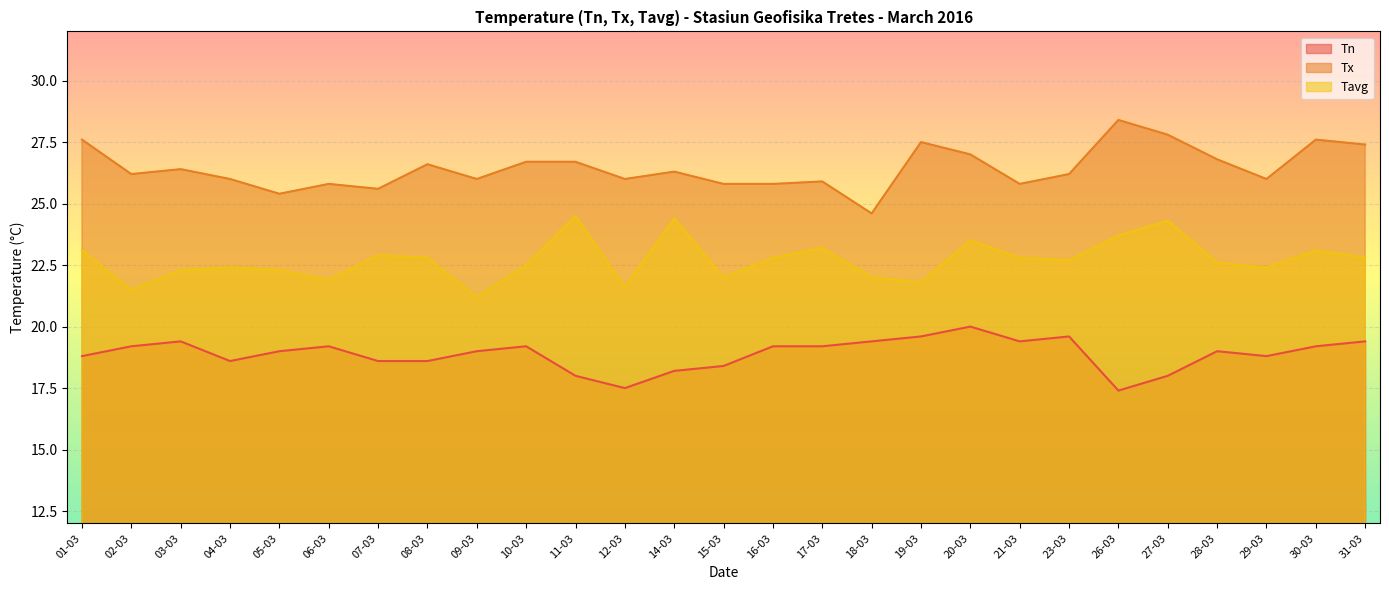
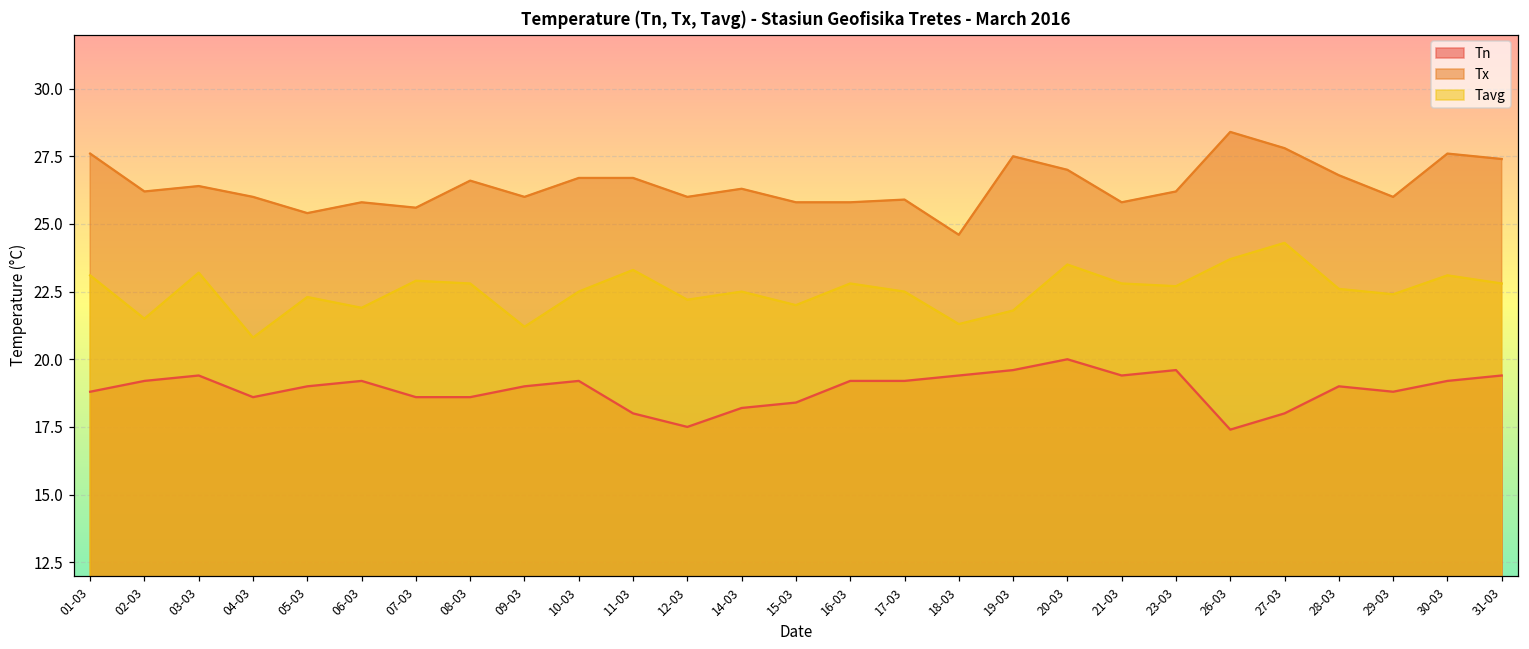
  {
    "Tavg": {
      "01-03": 23.1,
      "02-03": 21.5,
-     "03-03": 22.3,
-     "04-03": 22.4,
+     "03-03": 23.2,
+     "04-03": 20.8,
      "05-03": 22.3,
      "06-03": 21.9,
      "07-03": 22.9,
      "08-03": 22.8,
      "09-03": 21.2,
      "10-03": 22.5,
-     "11-03": 24.5,
-     "12-03": 21.6,
-     "14-03": 24.4,
+     "11-03": 23.3,
+     "12-03": 22.2,
+     "14-03": 22.5,
      "15-03": 22.0,
      "16-03": 22.8,
-     "17-03": 23.2,
-     "18-03": 22.0,
+     "17-03": 22.5,
+     "18-03": 21.3,
      "19-03": 21.8,
      "20-03": 23.5,
      "21-03": 22.8,
      "23-03": 22.7,
      "26-03": 23.7,
      "27-03": 24.3,
      "28-03": 22.6,
      "29-03": 22.4,
      "30-03": 23.1,
      "31-03": 22.8
    }
  }
